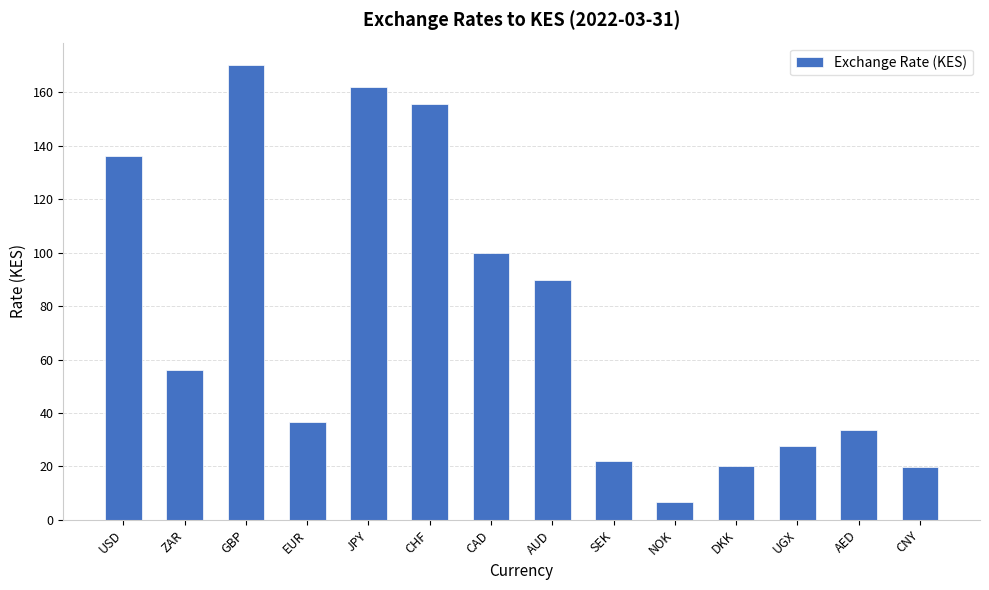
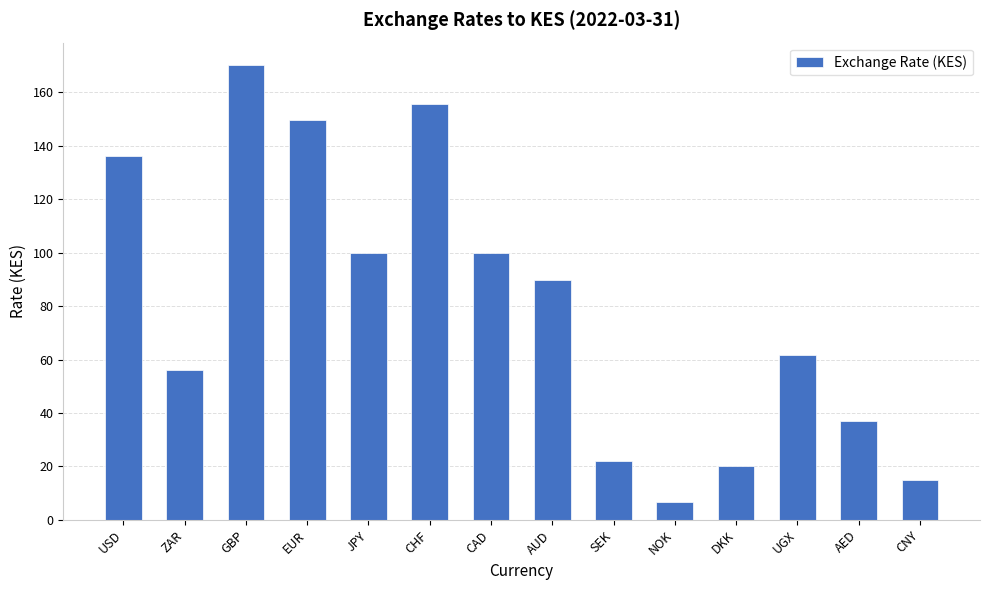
  {
    "USD": 136,
    "ZAR": 56,
    "GBP": 170,
-   "EUR": 37,
-   "JPY": 162,
+   "EUR": 150,
+   "JPY": 100,
    "CHF": 156,
    "CAD": 100,
    "AUD": 90,
    "SEK": 22,
    "NOK": 7,
    "DKK": 20,
-   "UGX": 27,
-   "AED": 33,
-   "CNY": 20
+   "UGX": 62,
+   "AED": 37,
+   "CNY": 15
  }
